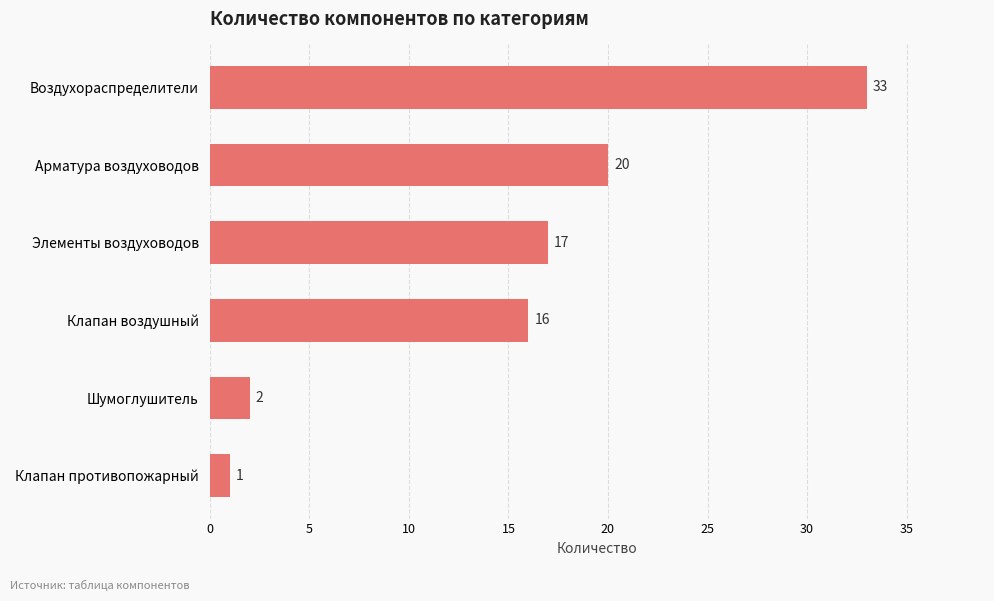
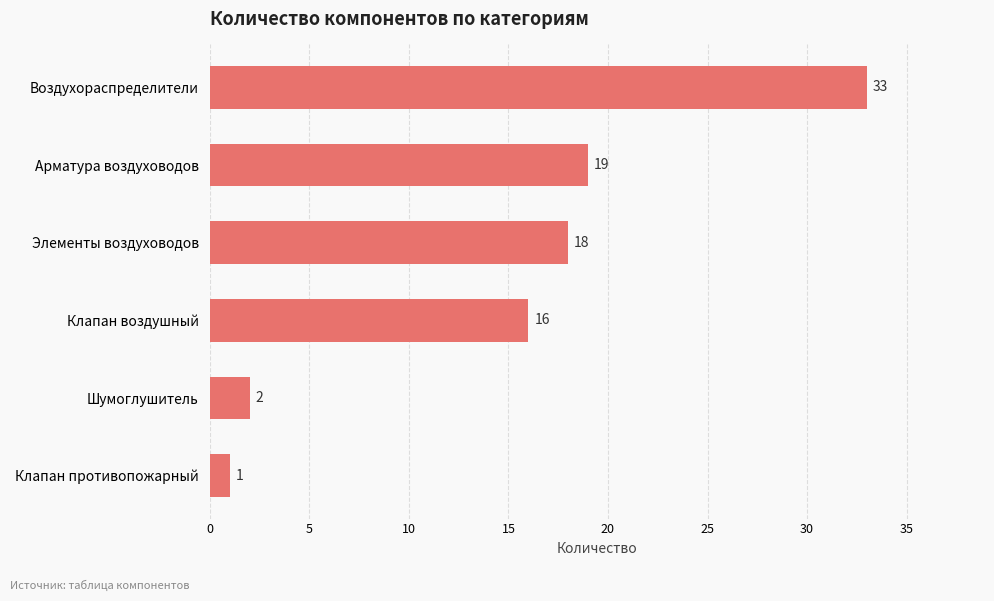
  {
    "Воздухораспределители": 33,
-   "Арматура воздуховодов": 20,
-   "Элементы воздуховодов": 17,
+   "Арматура воздуховодов": 19,
+   "Элементы воздуховодов": 18,
    "Клапан воздушный": 16,
    "Шумоглушитель": 2,
    "Клапан противопожарный": 1
  }
